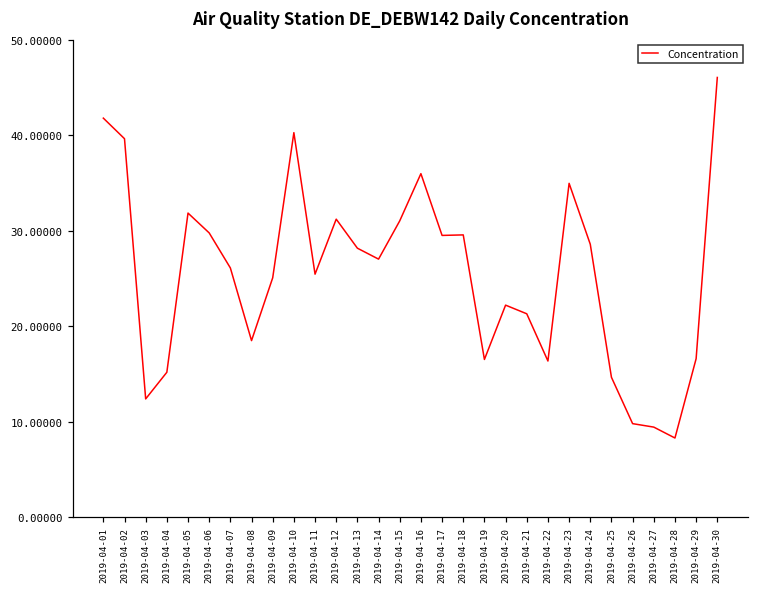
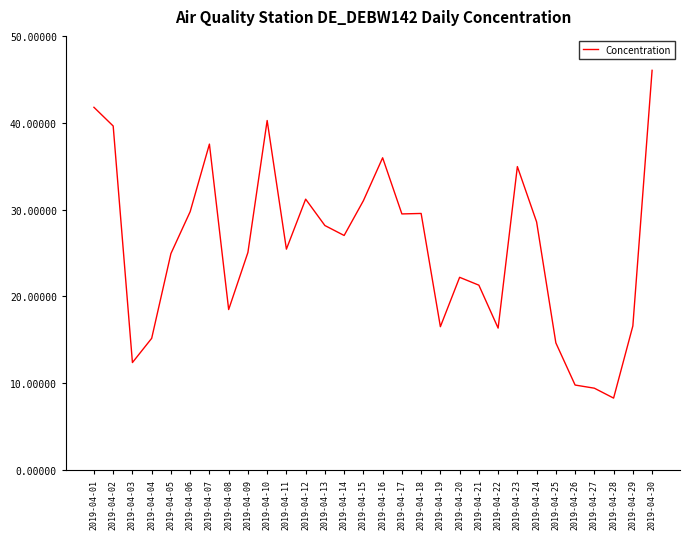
  {
    "2019-04-01": 42,
    "2019-04-02": 40,
    "2019-04-03": 12,
    "2019-04-04": 15,
-   "2019-04-05": 32,
+   "2019-04-05": 25,
    "2019-04-06": 30,
-   "2019-04-07": 26,
+   "2019-04-07": 38,
    "2019-04-08": 18,
    "2019-04-09": 25,
    "2019-04-10": 40,
    "2019-04-11": 25,
    "2019-04-12": 31,
    "2019-04-13": 28,
    "2019-04-14": 27,
    "2019-04-15": 31,
    "2019-04-16": 36,
    "2019-04-17": 29,
    "2019-04-18": 30,
    "2019-04-19": 17,
    "2019-04-20": 22,
    "2019-04-21": 21,
    "2019-04-22": 16,
    "2019-04-23": 35,
    "2019-04-24": 29,
    "2019-04-25": 15,
    "2019-04-26": 10,
    "2019-04-27": 9,
    "2019-04-28": 8,
    "2019-04-29": 17,
    "2019-04-30": 46
  }
